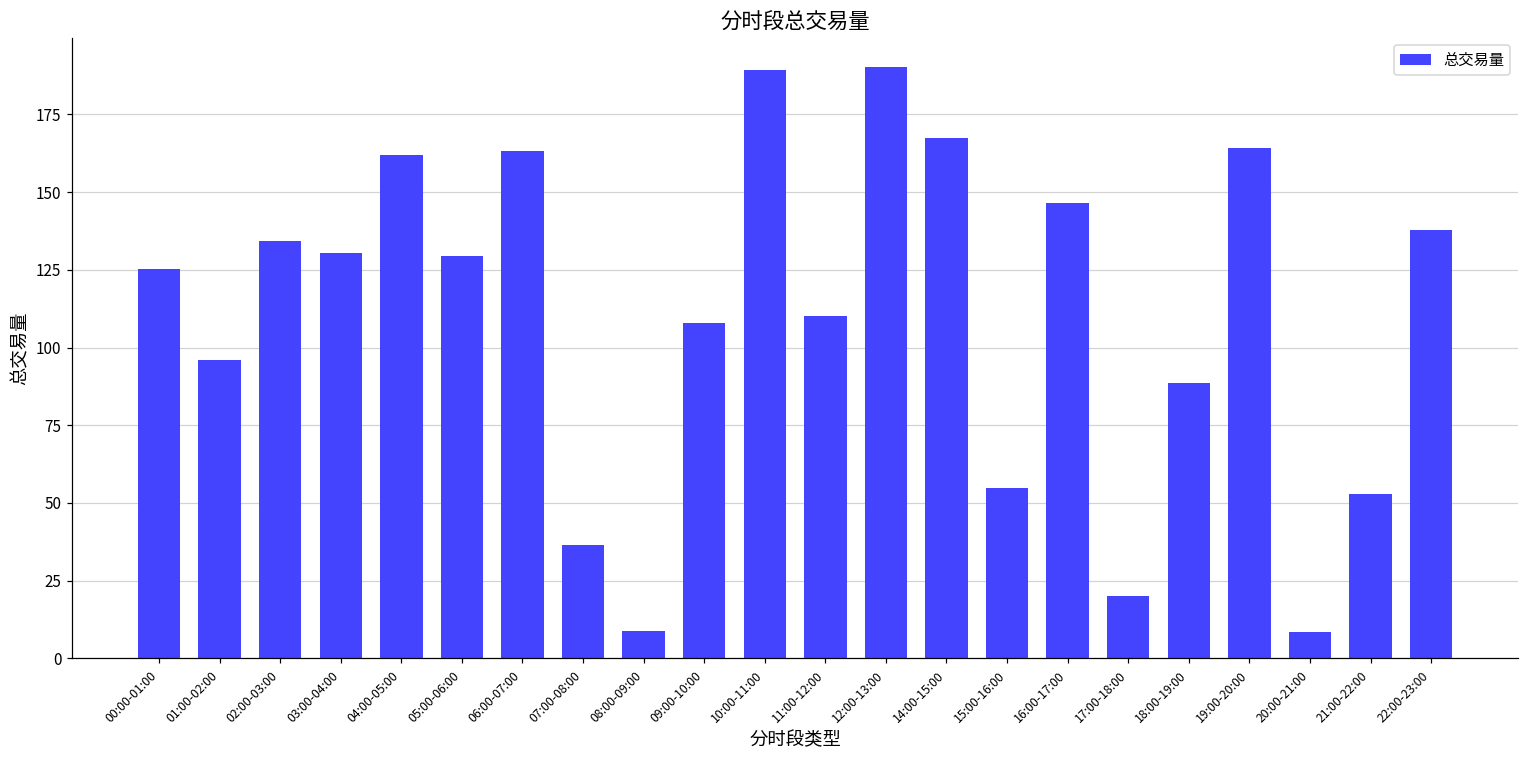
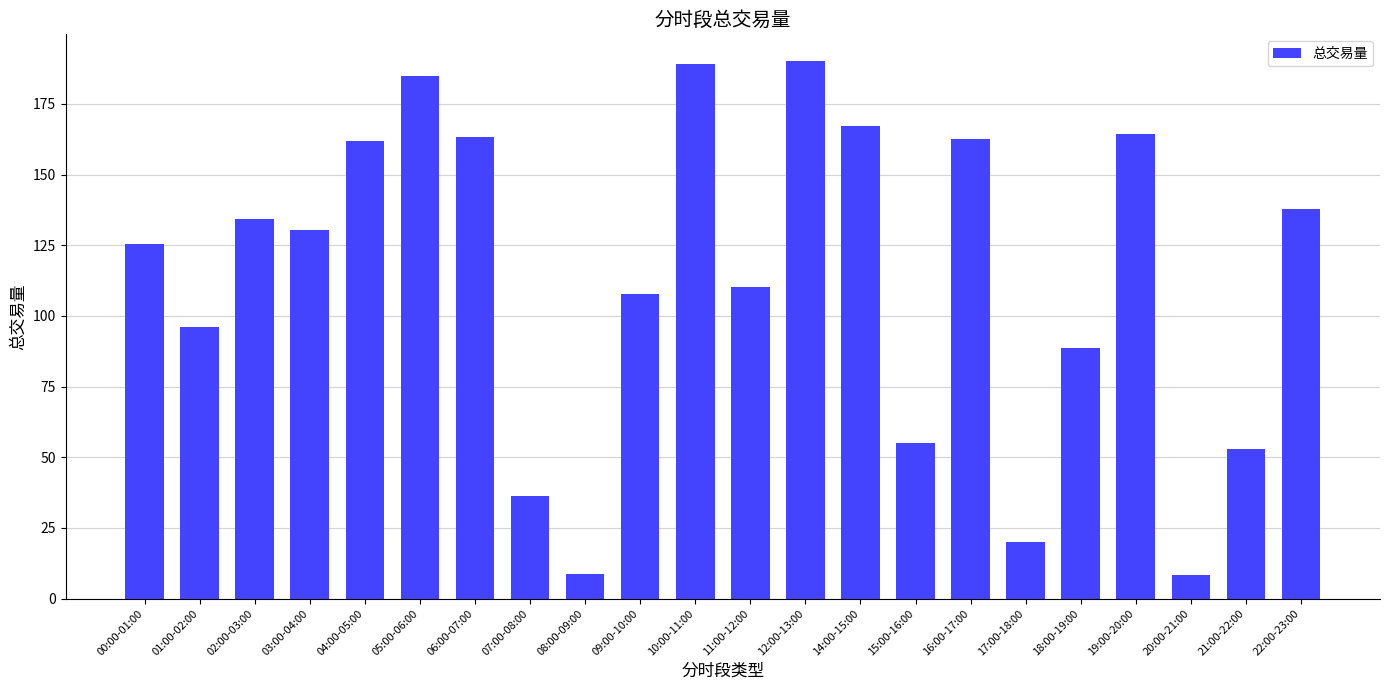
  {
    "00:00-01:00": 125,
    "01:00-02:00": 96,
    "02:00-03:00": 134,
    "03:00-04:00": 130,
    "04:00-05:00": 162,
-   "05:00-06:00": 129,
+   "05:00-06:00": 185,
    "06:00-07:00": 163,
    "07:00-08:00": 36,
    "08:00-09:00": 9,
    "09:00-10:00": 108,
    "10:00-11:00": 189,
    "11:00-12:00": 110,
    "12:00-13:00": 190,
    "14:00-15:00": 167,
    "15:00-16:00": 55,
-   "16:00-17:00": 147,
+   "16:00-17:00": 163,
    "17:00-18:00": 20,
    "18:00-19:00": 89,
    "19:00-20:00": 164,
    "20:00-21:00": 8,
    "21:00-22:00": 53,
    "22:00-23:00": 138
  }
